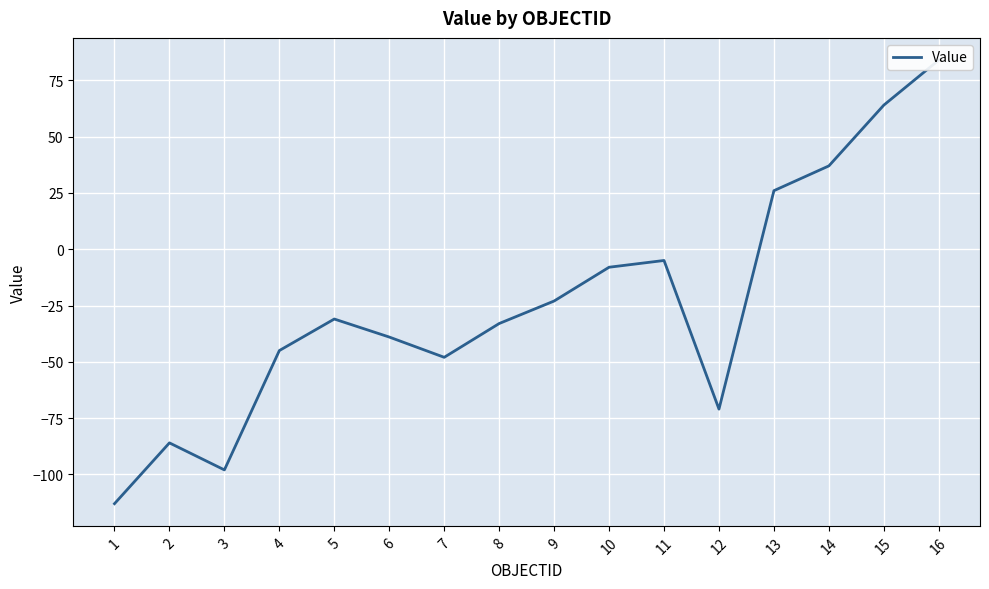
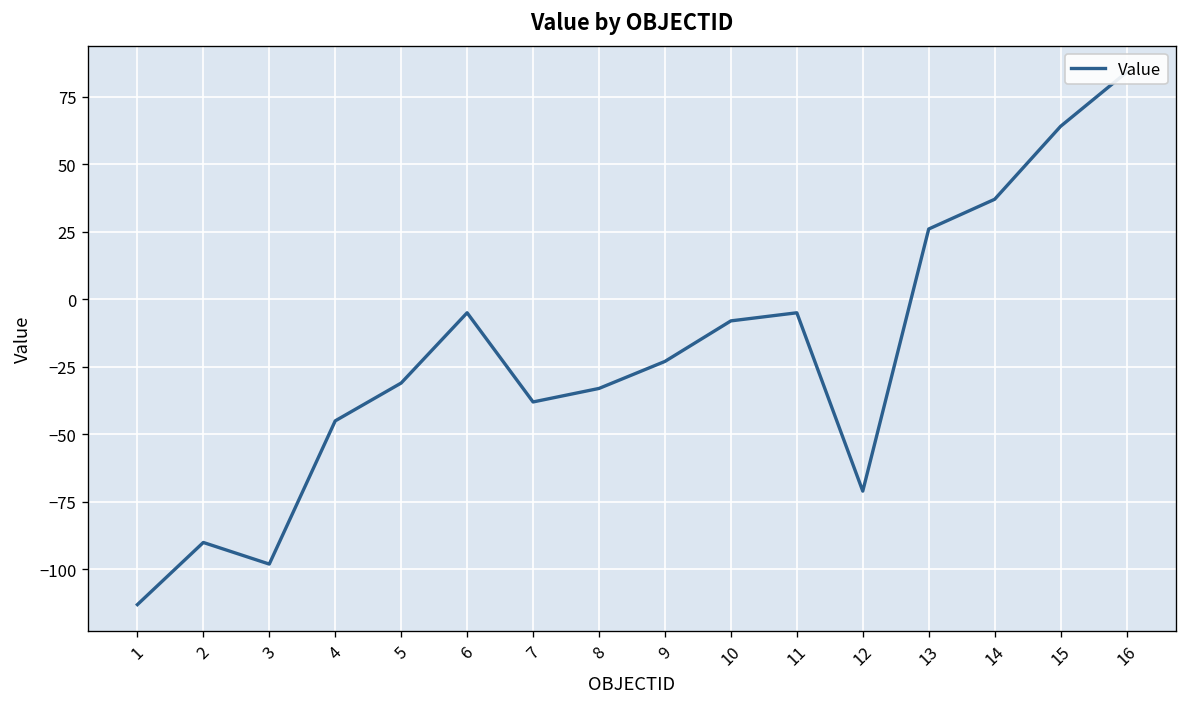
  {
    "1": -113,
-   "2": -86,
+   "2": -90,
    "3": -98,
    "4": -45,
    "5": -31,
-   "6": -39,
-   "7": -48,
+   "6": -5,
+   "7": -38,
    "8": -33,
    "9": -23,
    "10": -8,
    "11": -5,
    "12": -71,
    "13": 26,
    "14": 37,
    "15": 64
  }
